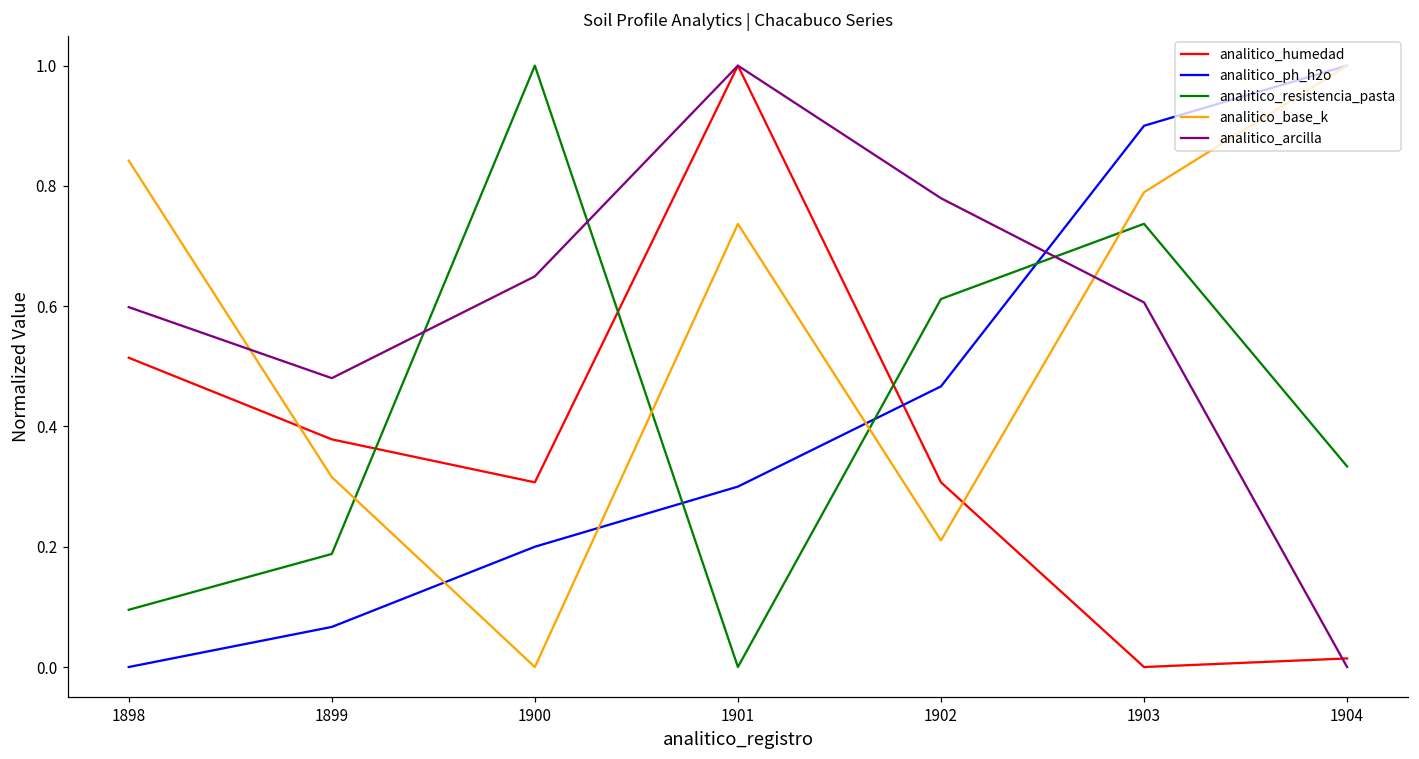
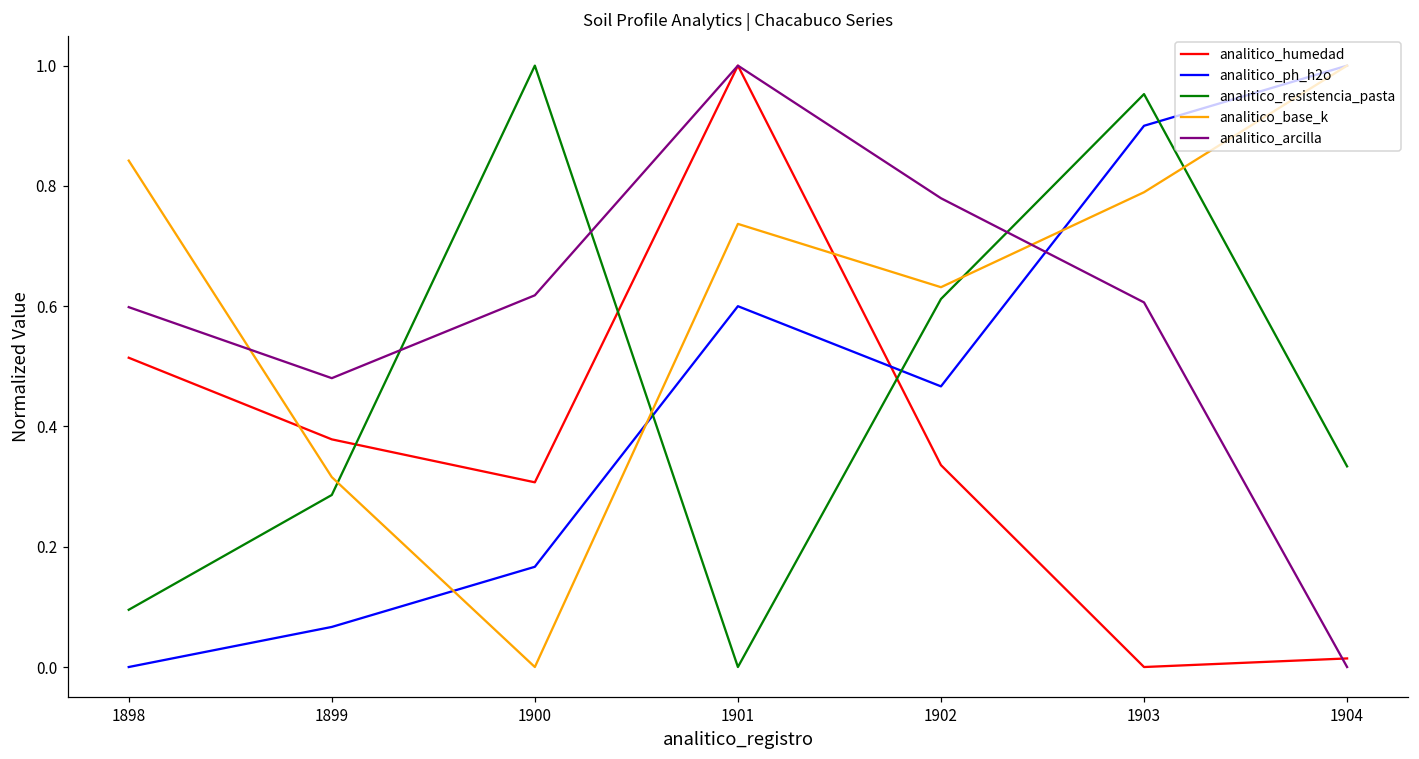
  {
    "analitico_humedad": {
      "1898": 0.51,
      "1899": 0.38,
      "1900": 0.31,
-     "1902": 0.31,
+     "1902": 0.34,
      "1903": 0.00,
      "1904": 0.01
    },
    "analitico_ph_h2o": {
      "1898": 0.00,
      "1899": 0.07,
-     "1900": 0.20,
-     "1901": 0.30,
+     "1900": 0.17,
+     "1901": 0.60,
      "1902": 0.47,
      "1903": 0.90
    },
    "analitico_resistencia_pasta": {
      "1898": 0.10,
-     "1899": 0.19,
+     "1899": 0.29,
      "1900": 1.00,
      "1901": 0.00,
      "1902": 0.61,
-     "1903": 0.74,
+     "1903": 0.95,
      "1904": 0.33
    },
    "analitico_base_k": {
      "1898": 0.84,
      "1899": 0.32,
      "1900": 0.00,
      "1901": 0.74,
-     "1902": 0.21,
+     "1902": 0.63,
      "1903": 0.79
    },
    "analitico_arcilla": {
      "1898": 0.60,
      "1899": 0.48,
-     "1900": 0.65,
+     "1900": 0.62,
      "1902": 0.78,
      "1903": 0.61,
      "1904": 0.00
    }
  }
